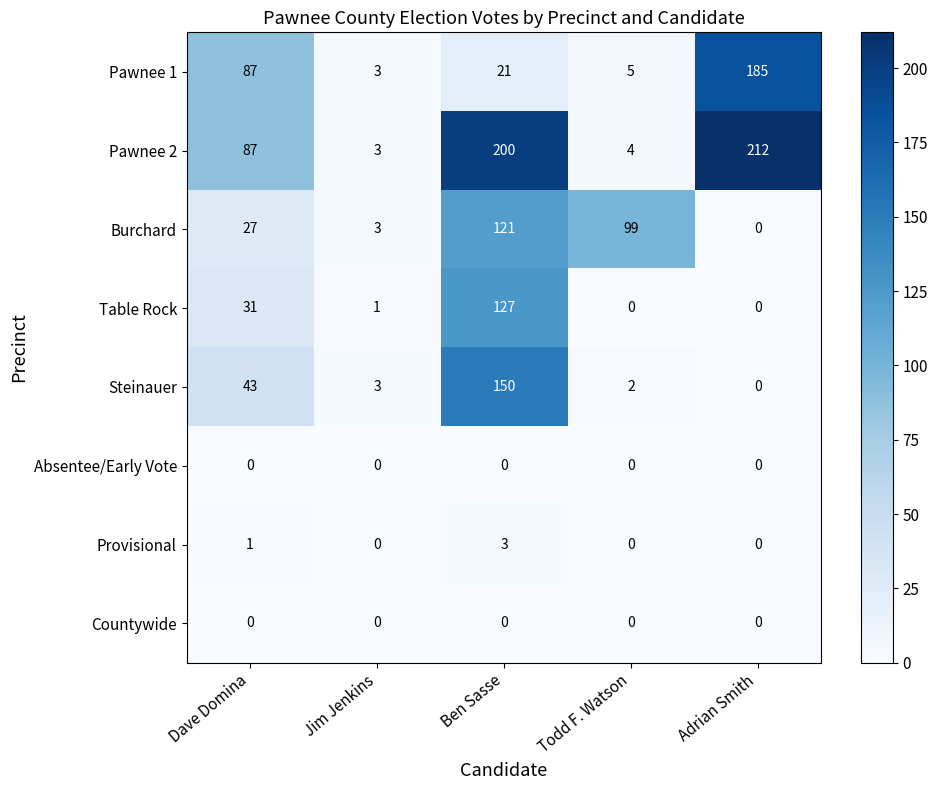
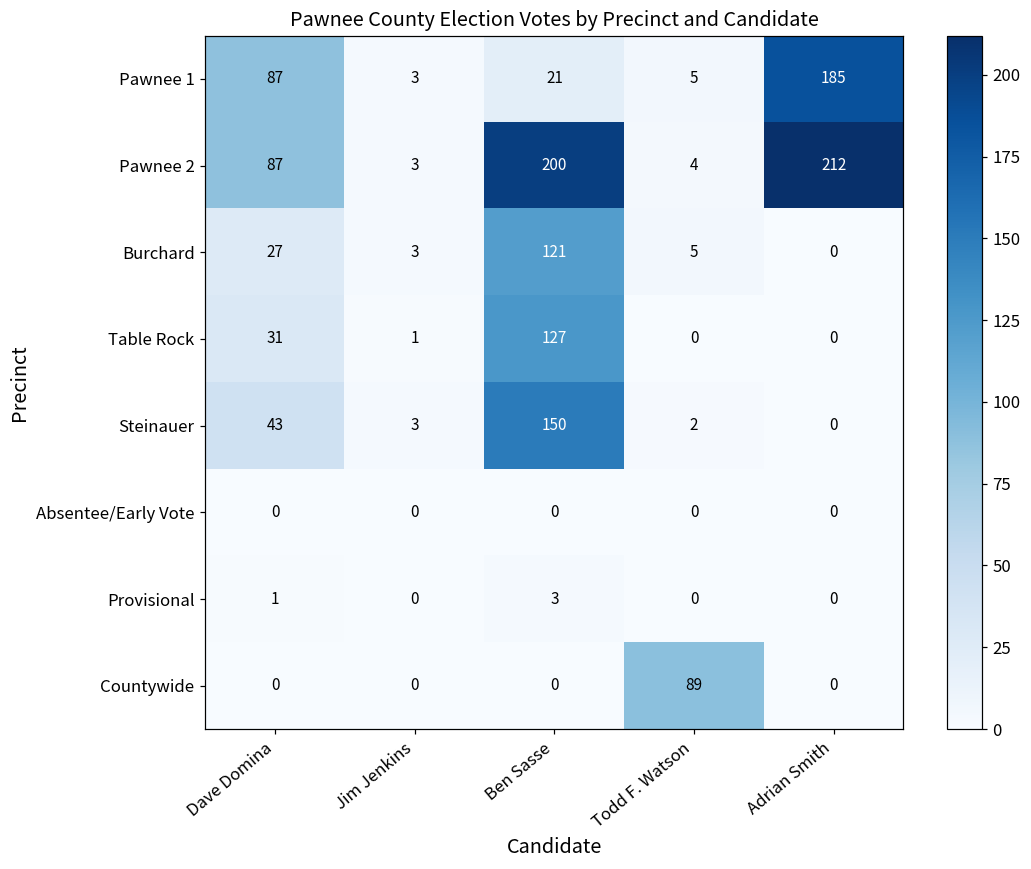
  {
    "Pawnee 1": {
      "Dave Domina": 87,
      "Jim Jenkins": 3,
      "Ben Sasse": 21,
      "Todd F. Watson": 5,
      "Adrian Smith": 185
    },
    "Pawnee 2": {
      "Dave Domina": 87,
      "Jim Jenkins": 3,
      "Ben Sasse": 200,
      "Todd F. Watson": 4,
      "Adrian Smith": 212
    },
    "Burchard": {
      "Dave Domina": 27,
      "Jim Jenkins": 3,
      "Ben Sasse": 121,
-     "Todd F. Watson": 99,
+     "Todd F. Watson": 5,
      "Adrian Smith": 0
    },
    "Table Rock": {
      "Dave Domina": 31,
      "Jim Jenkins": 1,
      "Ben Sasse": 127,
      "Todd F. Watson": 0,
      "Adrian Smith": 0
    },
    "Steinauer": {
      "Dave Domina": 43,
      "Jim Jenkins": 3,
      "Ben Sasse": 150,
      "Todd F. Watson": 2,
      "Adrian Smith": 0
    },
    "Absentee/Early Vote": {
      "Dave Domina": 0,
      "Jim Jenkins": 0,
      "Ben Sasse": 0,
      "Todd F. Watson": 0,
      "Adrian Smith": 0
    },
    "Provisional": {
      "Dave Domina": 1,
      "Jim Jenkins": 0,
      "Ben Sasse": 3,
      "Todd F. Watson": 0,
      "Adrian Smith": 0
    },
    "Countywide": {
      "Dave Domina": 0,
      "Jim Jenkins": 0,
      "Ben Sasse": 0,
-     "Todd F. Watson": 0,
+     "Todd F. Watson": 89,
      "Adrian Smith": 0
    }
  }
